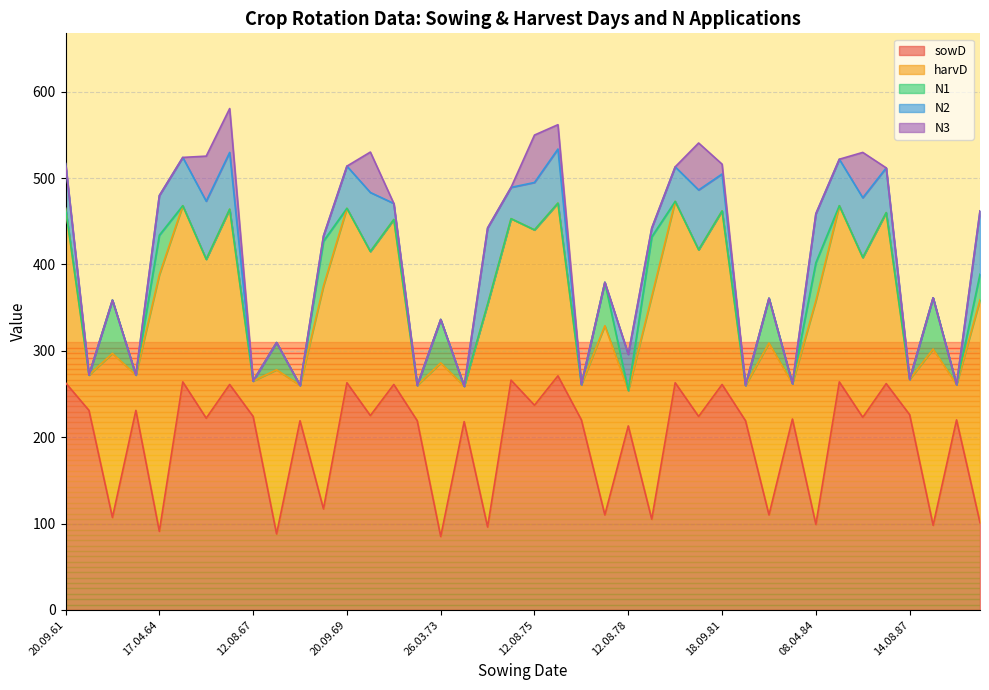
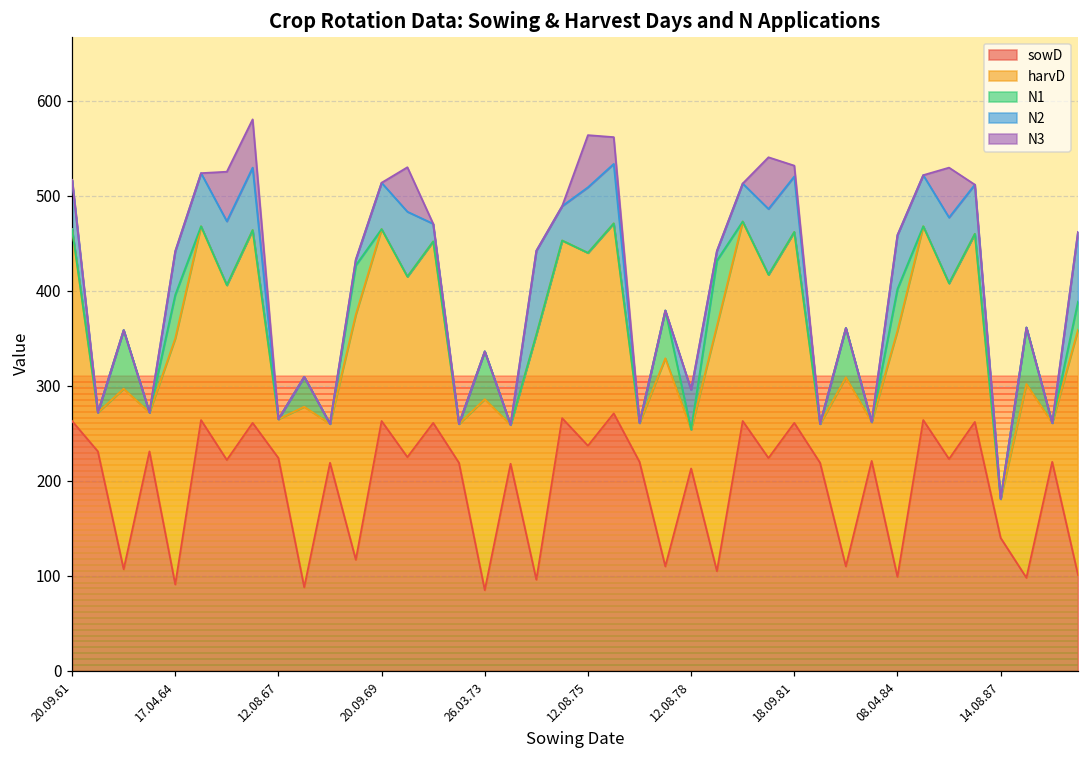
  {
    "sowD": {
      "20.09.61": 260,
      "17.04.64": 90,
      "12.08.67": 220,
      "20.09.69": 260,
      "26.03.73": 90,
      "12.08.75": 240,
      "12.08.78": 210,
      "18.09.81": 260,
      "08.04.84": 100,
-     "14.08.87": 230
+     "14.08.87": 140
    },
    "harvD": {
-     "17.04.64": 300,
+     "17.04.64": 260,
      "26.03.73": 200,
      "08.04.84": 260
    },
    "N1": {
      "17.04.64": 50,
      "08.04.84": 40
    },
    "N2": {
-     "12.08.75": 50,
-     "18.09.81": 40
+     "12.08.75": 70,
+     "18.09.81": 60
    },
    "N3": {
      "12.08.75": 50,
      "18.09.81": 10
    }
  }
